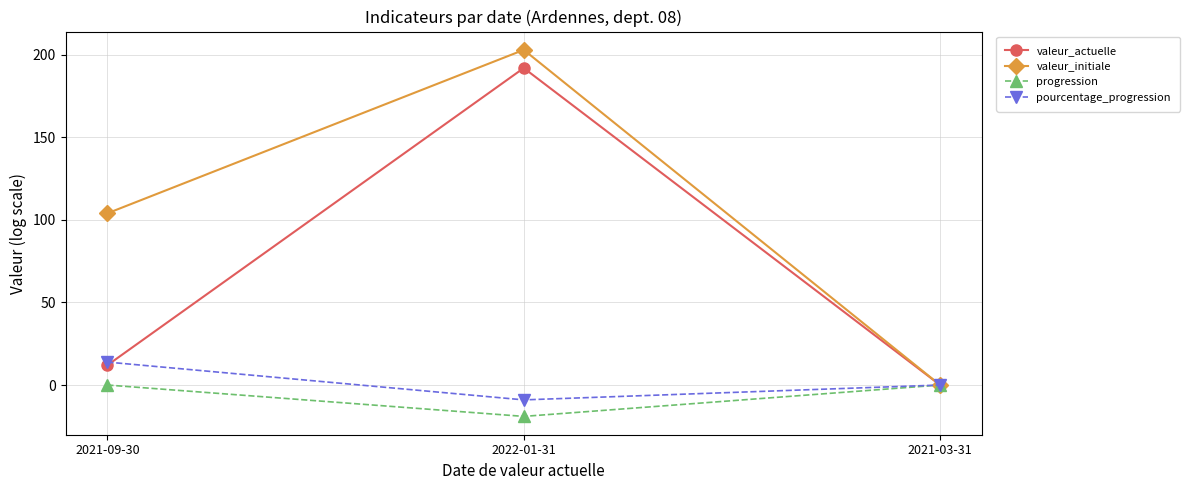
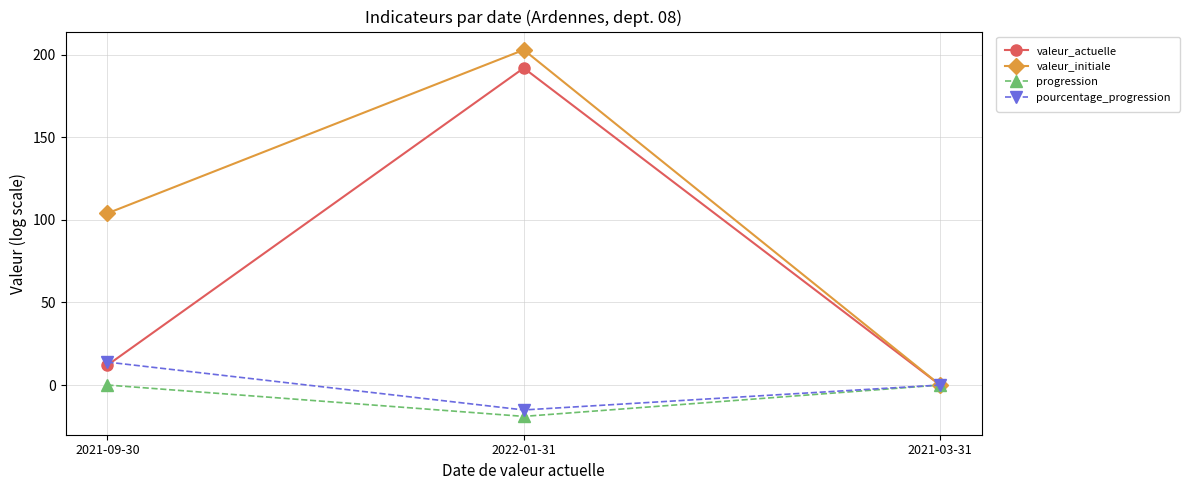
  {
    "valeur_actuelle": {
      "2021-09-30": 12,
      "2022-01-31": 192
    },
    "valeur_initiale": {
      "2021-09-30": 104,
      "2022-01-31": 203
    },
    "progression": {
      "2021-09-30": 0,
      "2022-01-31": -19
    },
    "pourcentage_progression": {
      "2021-09-30": 14,
-     "2022-01-31": -9
+     "2022-01-31": -15
    }
  }
